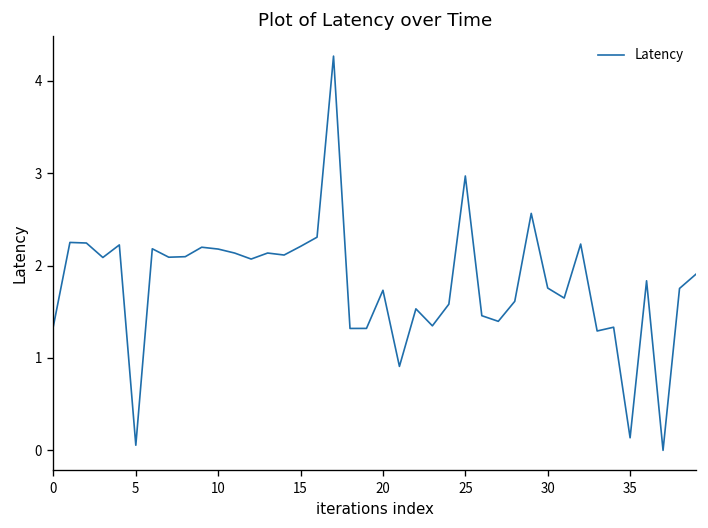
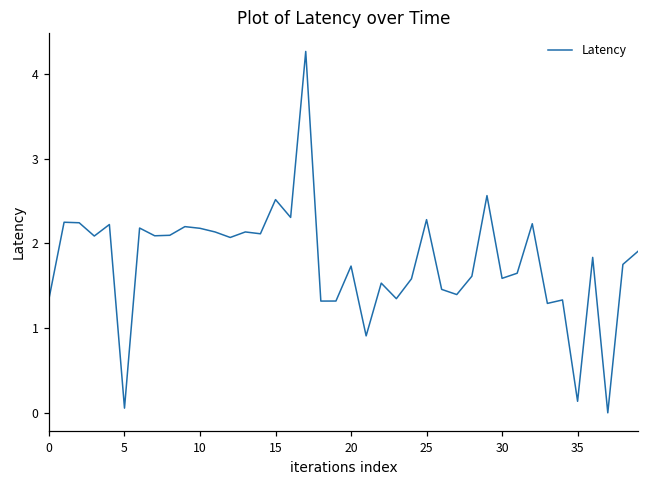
  {
    "0": 1.3,
    "5": 0.1,
    "10": 2.2,
-   "15": 2.2,
+   "15": 2.5,
    "20": 1.7,
-   "25": 3.0,
-   "30": 1.8,
+   "25": 2.3,
+   "30": 1.6,
    "35": 0.1
  }
